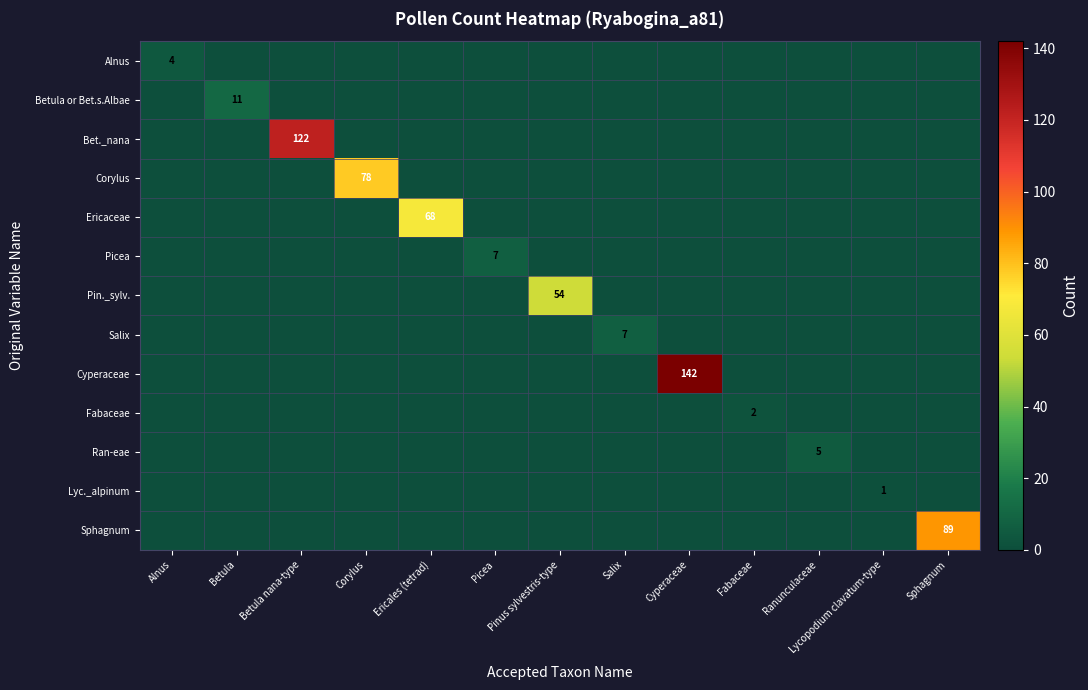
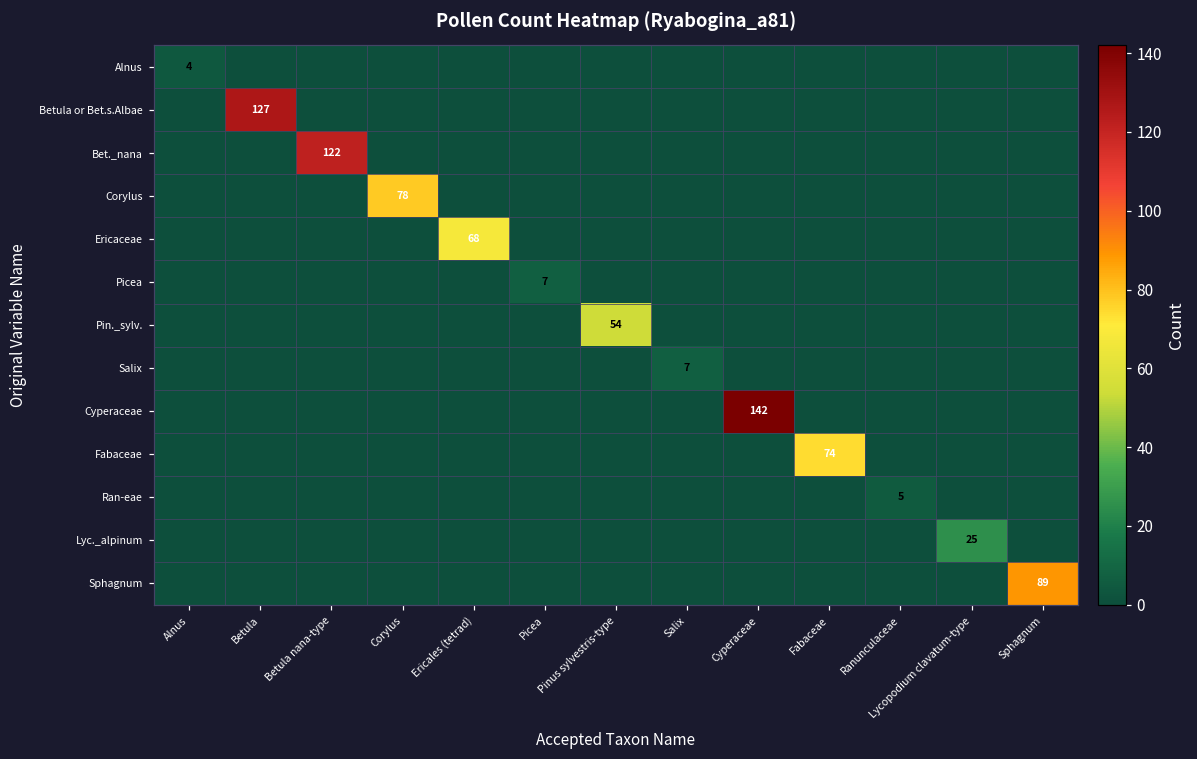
  {
    "Alnus": {
      "Alnus": 4
    },
    "Betula or Bet.s.Albae": {
-     "Betula": 11
+     "Betula": 127
    },
    "Bet._nana": {
      "Betula nana-type": 122
    },
    "Corylus": {
      "Corylus": 78
    },
    "Ericaceae": {
      "Ericales (tetrad)": 68
    },
    "Picea": {
      "Picea": 7
    },
    "Pin._sylv.": {
      "Pinus sylvestris-type": 54
    },
    "Salix": {
      "Salix": 7
    },
    "Cyperaceae": {
      "Cyperaceae": 142
    },
    "Fabaceae": {
-     "Fabaceae": 2
+     "Fabaceae": 74
    },
    "Ran-eae": {
      "Ranunculaceae": 5
    },
    "Lyc._alpinum": {
-     "Lycopodium clavatum-type": 1
+     "Lycopodium clavatum-type": 25
    },
    "Sphagnum": {
      "Sphagnum": 89
    }
  }
